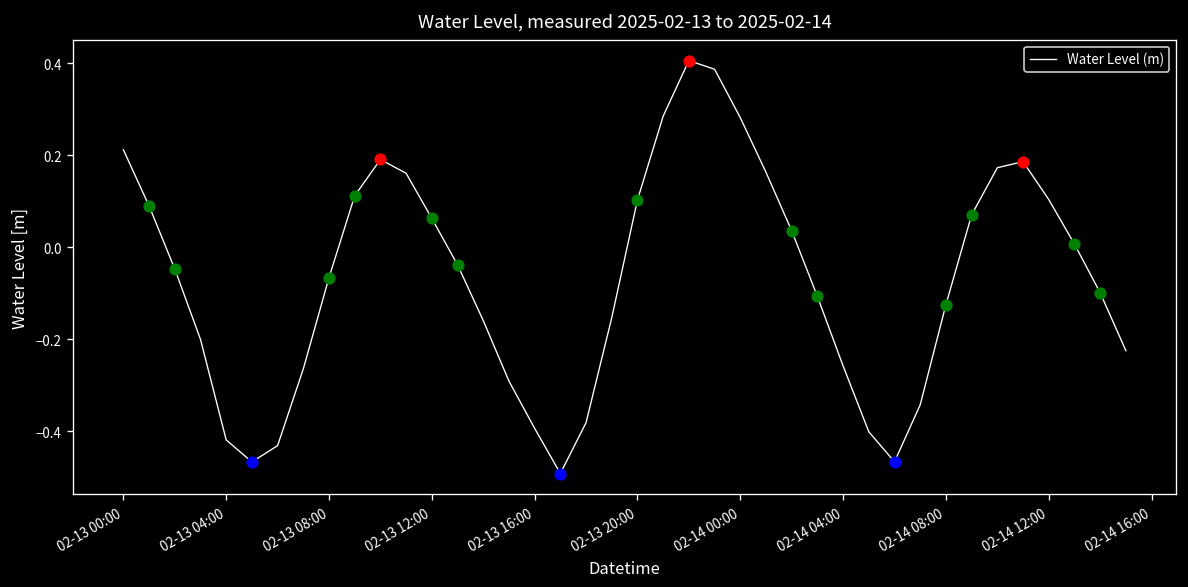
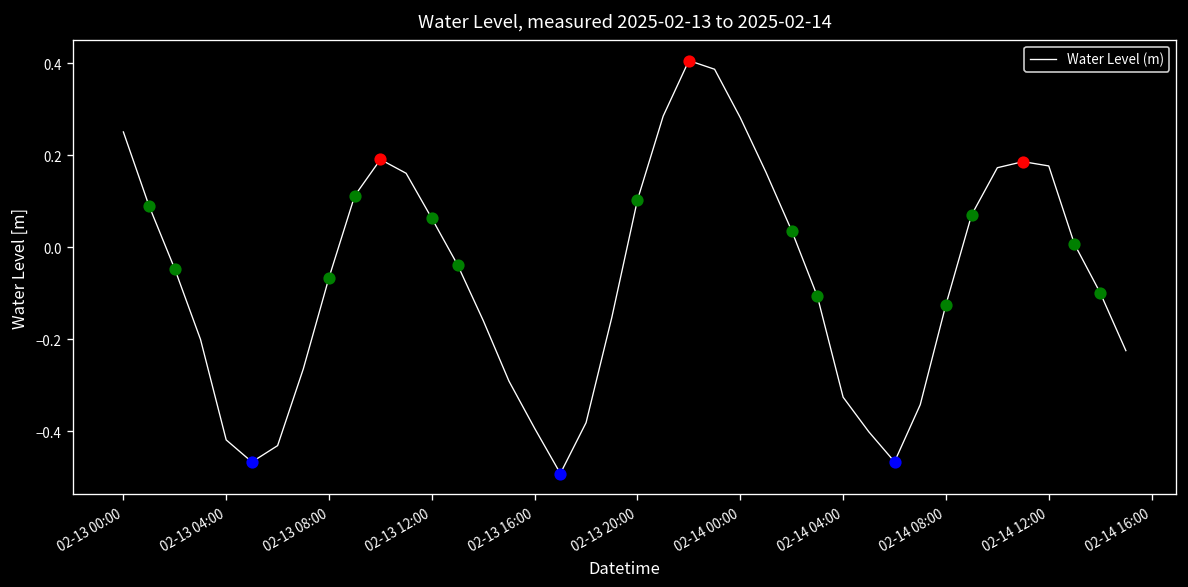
  {
    "Water Level (m)": {
-     "02-13 00:00": 0.21,
+     "02-13 00:00": 0.25,
      "02-13 04:00": -0.42,
      "02-13 16:00": -0.39,
      "02-14 00:00": 0.28,
-     "02-14 04:00": -0.26,
-     "02-14 12:00": 0.10
+     "02-14 04:00": -0.33,
+     "02-14 12:00": 0.18
    }
  }
